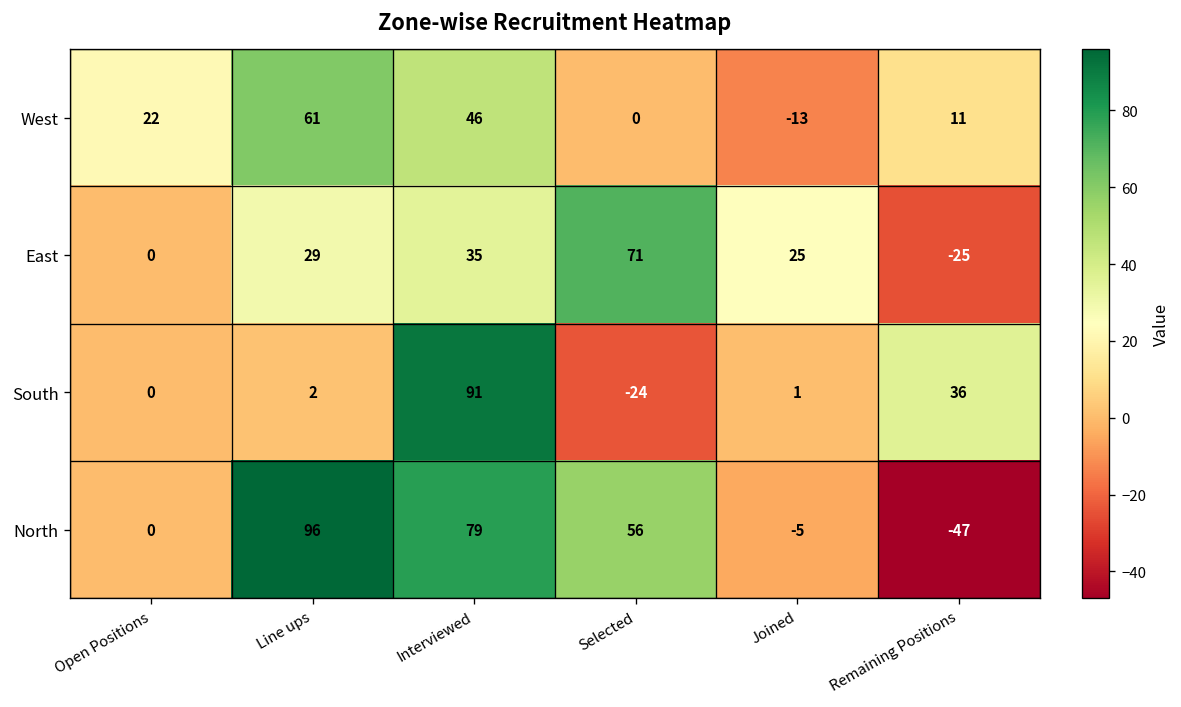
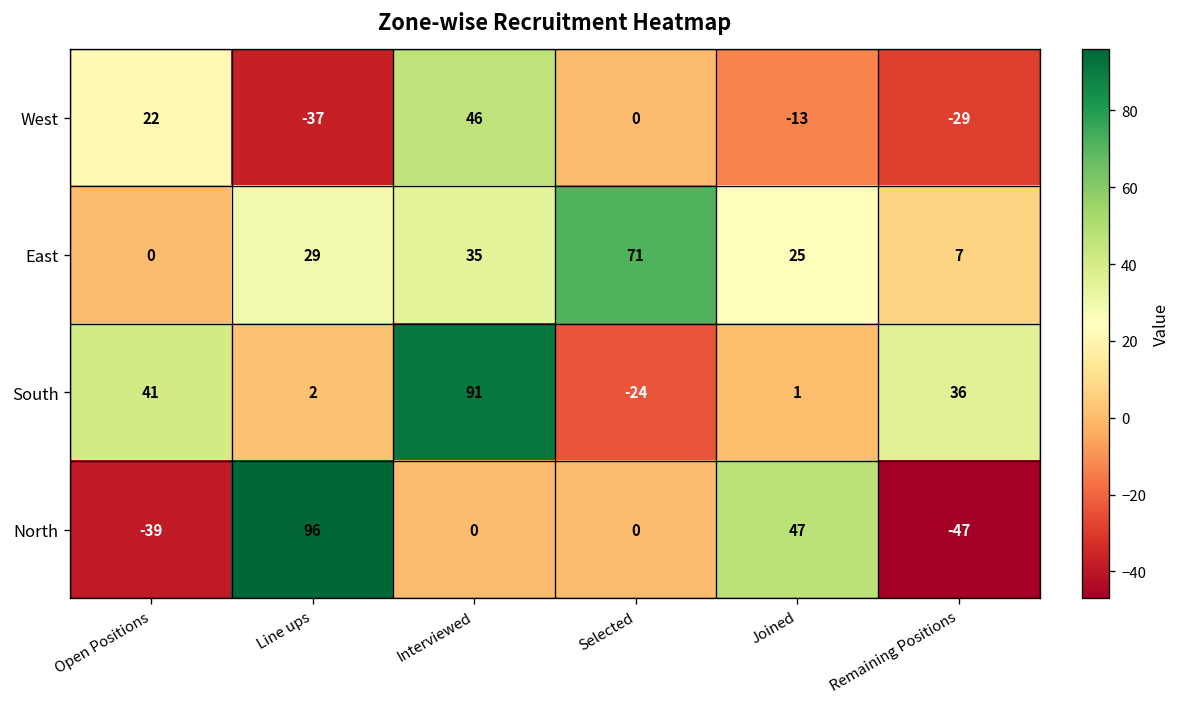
  {
    "West": {
      "Open Positions": 22,
-     "Line ups": 61,
+     "Line ups": -37,
      "Interviewed": 46,
      "Selected": 0,
      "Joined": -13,
-     "Remaining Positions": 11
+     "Remaining Positions": -29
    },
    "East": {
      "Open Positions": 0,
      "Line ups": 29,
      "Interviewed": 35,
      "Selected": 71,
      "Joined": 25,
-     "Remaining Positions": -25
+     "Remaining Positions": 7
    },
    "South": {
-     "Open Positions": 0,
+     "Open Positions": 41,
      "Line ups": 2,
      "Interviewed": 91,
      "Selected": -24,
      "Joined": 1,
      "Remaining Positions": 36
    },
    "North": {
-     "Open Positions": 0,
+     "Open Positions": -39,
      "Line ups": 96,
-     "Interviewed": 79,
-     "Selected": 56,
-     "Joined": -5,
+     "Interviewed": 0,
+     "Selected": 0,
+     "Joined": 47,
      "Remaining Positions": -47
    }
  }
